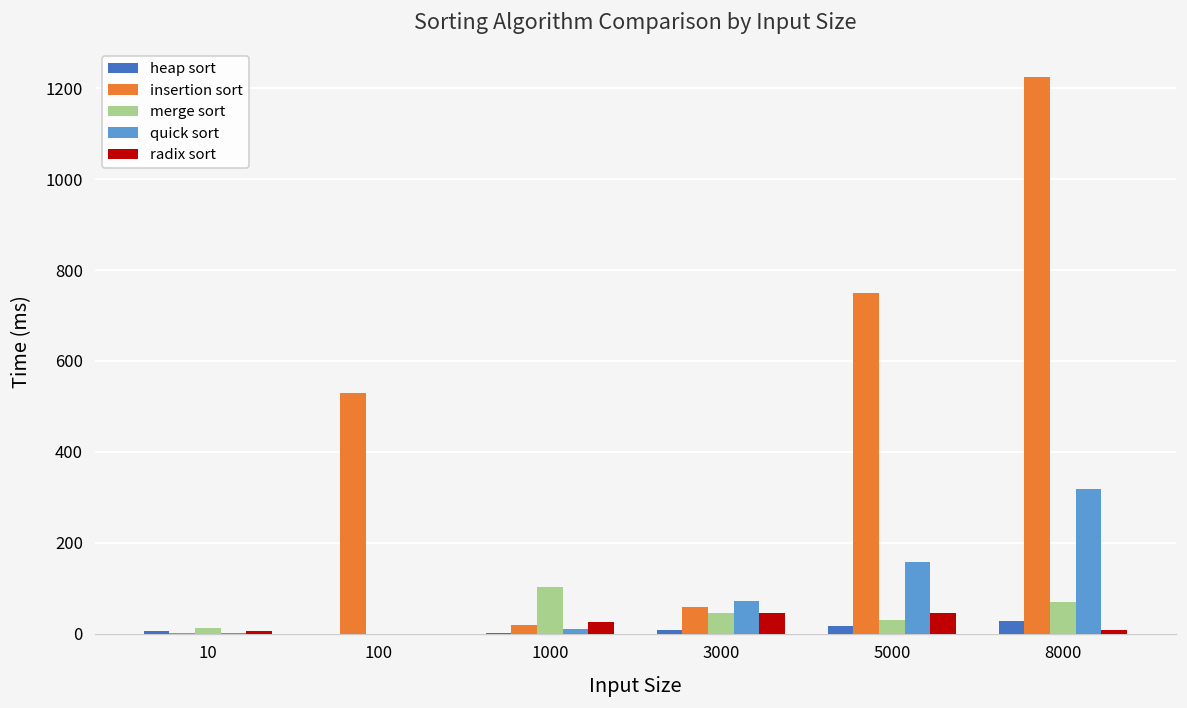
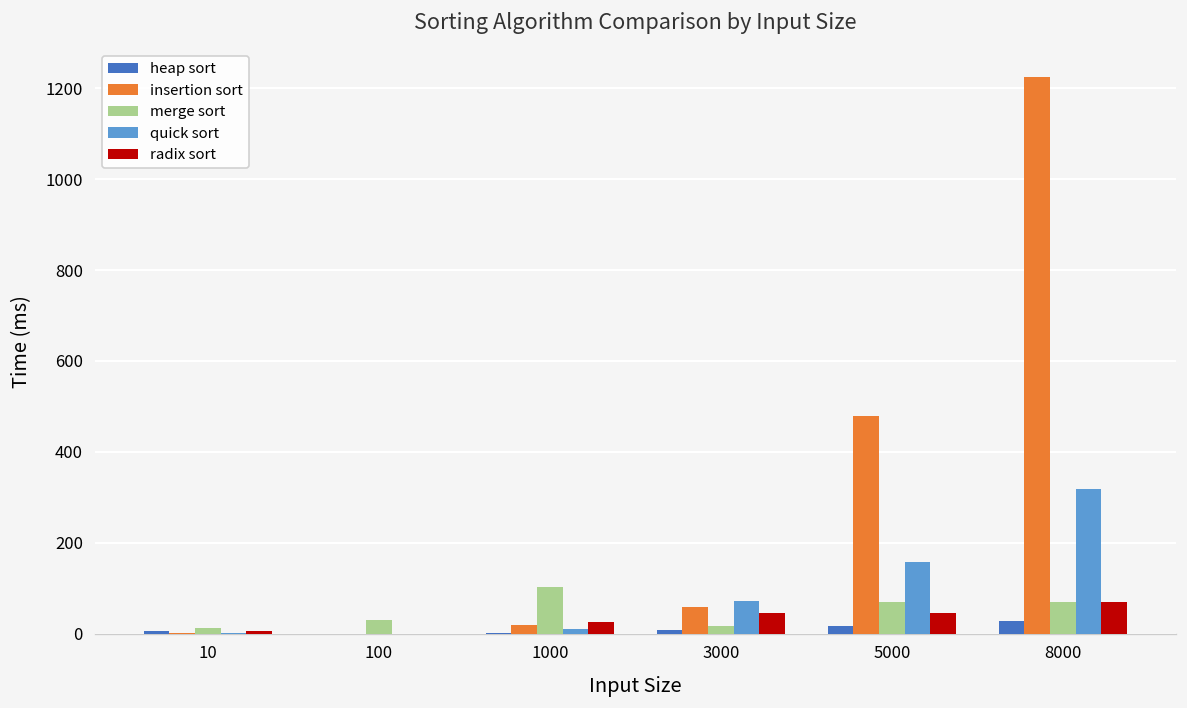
  {
    "insertion sort": {
-     "100": 530,
+     "100": 0,
      "1000": 20,
      "3000": 60,
-     "5000": 750,
+     "5000": 480,
      "8000": 1230
    },
    "merge sort": {
      "10": 10,
-     "100": 0,
+     "100": 30,
      "1000": 100,
-     "3000": 50,
-     "5000": 30,
+     "3000": 20,
+     "5000": 70,
      "8000": 70
    },
    "radix sort": {
      "1000": 30,
      "3000": 50,
      "5000": 50,
-     "8000": 10
+     "8000": 70
    }
  }
